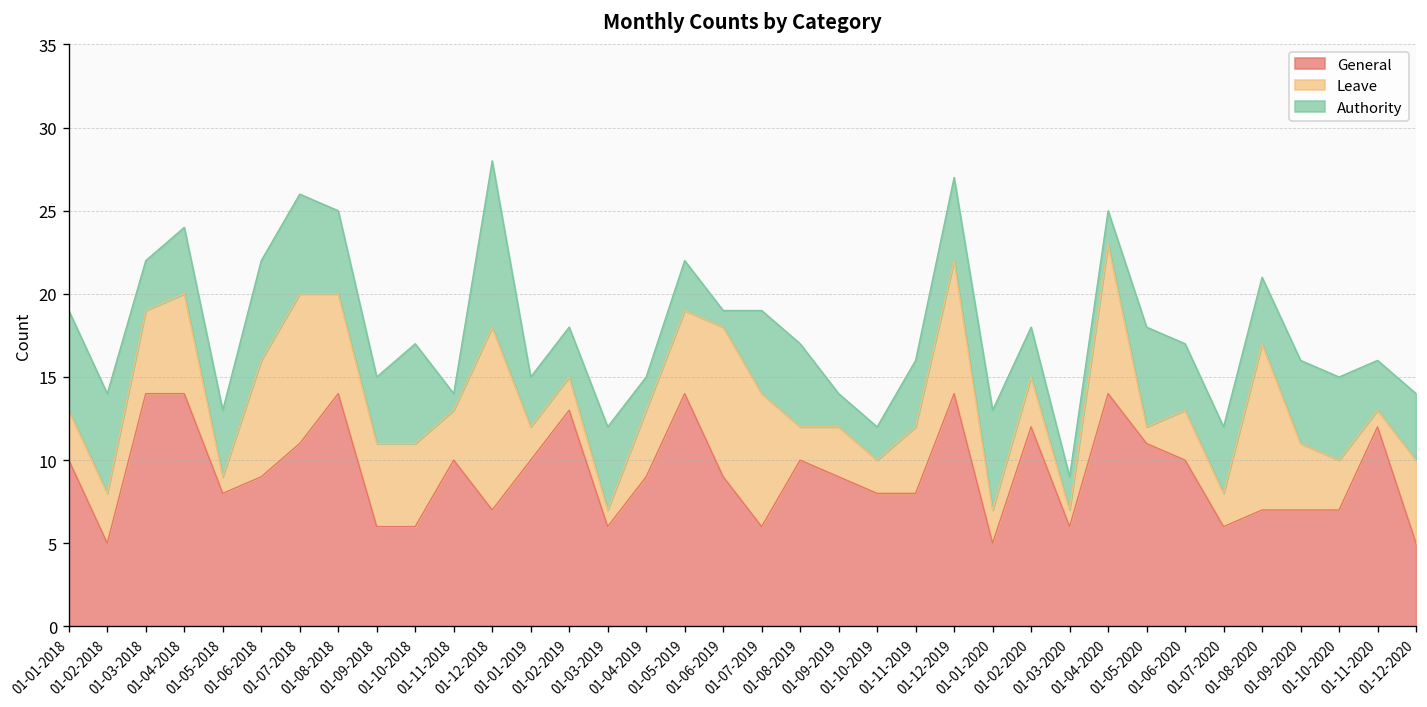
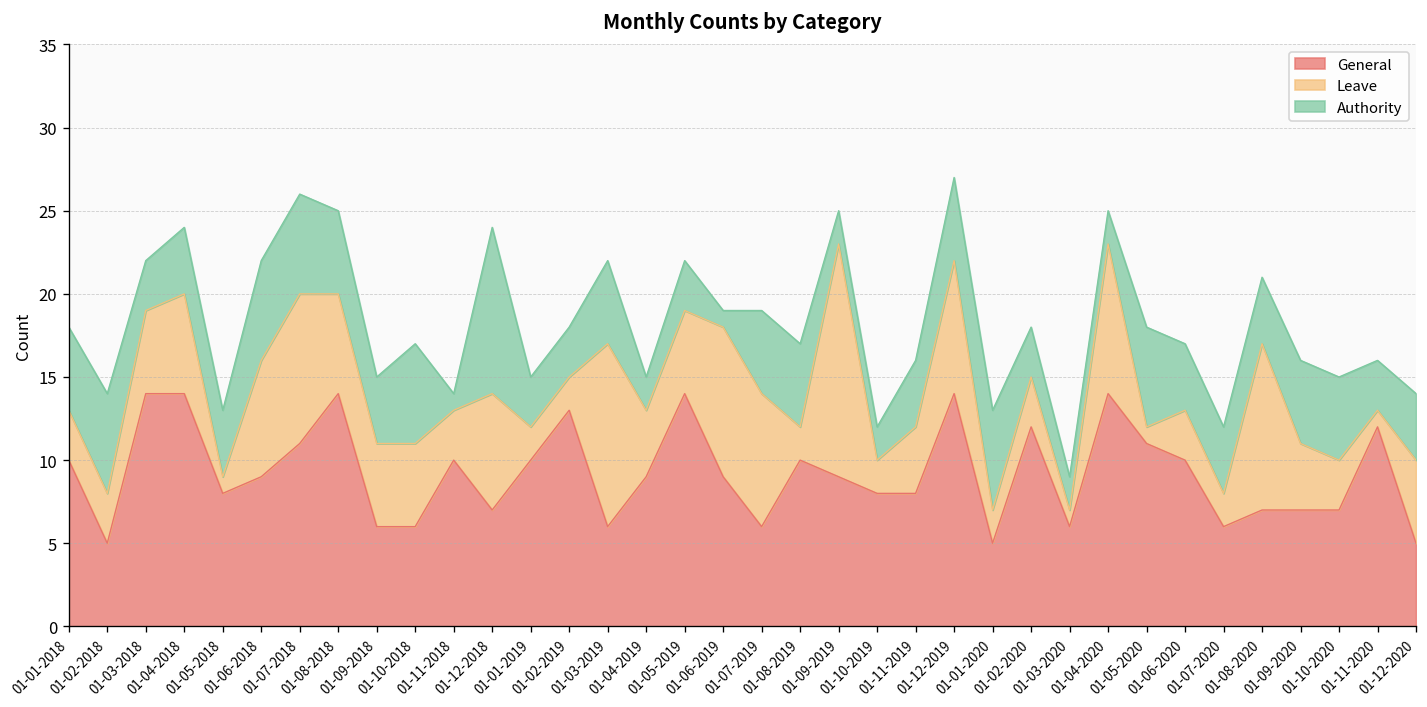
  {
    "General": {
      "01-01-2018": 10,
      "01-02-2018": 5,
      "01-03-2018": 14,
      "01-04-2018": 14,
      "01-05-2018": 8,
      "01-06-2018": 9,
      "01-07-2018": 11,
      "01-08-2018": 14,
      "01-09-2018": 6,
      "01-10-2018": 6,
      "01-11-2018": 10,
      "01-12-2018": 7,
      "01-01-2019": 10,
      "01-02-2019": 13,
      "01-03-2019": 6,
      "01-04-2019": 9,
      "01-05-2019": 14,
      "01-06-2019": 9,
      "01-07-2019": 6,
      "01-08-2019": 10,
      "01-09-2019": 9,
      "01-10-2019": 8,
      "01-11-2019": 8,
      "01-12-2019": 14,
      "01-01-2020": 5,
      "01-02-2020": 12,
      "01-03-2020": 6,
      "01-04-2020": 14,
      "01-05-2020": 11,
      "01-06-2020": 10,
      "01-07-2020": 6,
      "01-08-2020": 7,
      "01-09-2020": 7,
      "01-10-2020": 7,
      "01-11-2020": 12,
      "01-12-2020": 5
    },
    "Leave": {
      "01-01-2018": 3,
      "01-02-2018": 3,
      "01-03-2018": 5,
      "01-04-2018": 6,
      "01-05-2018": 1,
      "01-06-2018": 7,
      "01-07-2018": 9,
      "01-08-2018": 6,
      "01-09-2018": 5,
      "01-10-2018": 5,
      "01-11-2018": 3,
-     "01-12-2018": 11,
+     "01-12-2018": 7,
      "01-01-2019": 2,
      "01-02-2019": 2,
-     "01-03-2019": 1,
+     "01-03-2019": 11,
      "01-04-2019": 4,
      "01-05-2019": 5,
      "01-06-2019": 9,
      "01-07-2019": 8,
      "01-08-2019": 2,
-     "01-09-2019": 3,
+     "01-09-2019": 14,
      "01-10-2019": 2,
      "01-11-2019": 4,
      "01-12-2019": 8,
      "01-01-2020": 2,
      "01-02-2020": 3,
      "01-03-2020": 1,
      "01-04-2020": 9,
      "01-05-2020": 1,
      "01-06-2020": 3,
      "01-07-2020": 2,
      "01-08-2020": 10,
      "01-09-2020": 4,
      "01-10-2020": 3,
      "01-11-2020": 1,
      "01-12-2020": 5
    },
    "Authority": {
-     "01-01-2018": 6,
+     "01-01-2018": 5,
      "01-02-2018": 6,
      "01-03-2018": 3,
      "01-04-2018": 4,
      "01-05-2018": 4,
      "01-06-2018": 6,
      "01-07-2018": 6,
      "01-08-2018": 5,
      "01-09-2018": 4,
      "01-10-2018": 6,
      "01-11-2018": 1,
      "01-12-2018": 10,
      "01-01-2019": 3,
      "01-02-2019": 3,
      "01-03-2019": 5,
      "01-04-2019": 2,
      "01-05-2019": 3,
      "01-06-2019": 1,
      "01-07-2019": 5,
      "01-08-2019": 5,
      "01-09-2019": 2,
      "01-10-2019": 2,
      "01-11-2019": 4,
      "01-12-2019": 5,
      "01-01-2020": 6,
      "01-02-2020": 3,
      "01-03-2020": 2,
      "01-04-2020": 2,
      "01-05-2020": 6,
      "01-06-2020": 4,
      "01-07-2020": 4,
      "01-08-2020": 4,
      "01-09-2020": 5,
      "01-10-2020": 5,
      "01-11-2020": 3,
      "01-12-2020": 4
    }
  }
